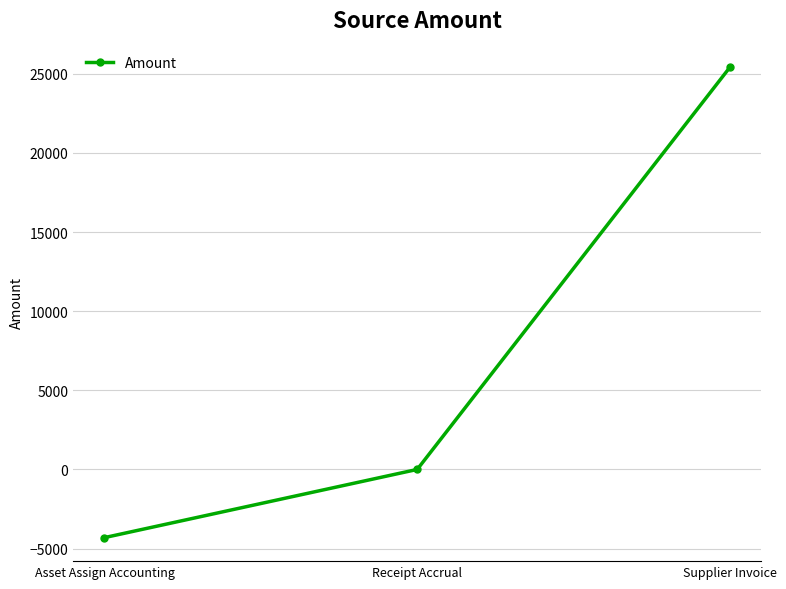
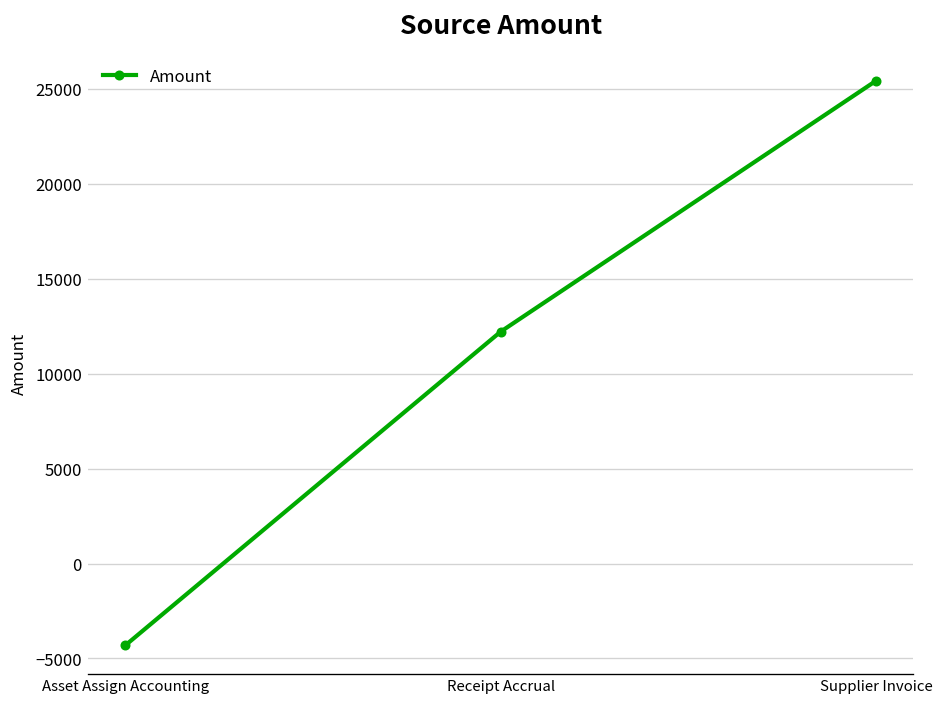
  {
    "Asset Assign Accounting": -4300,
-   "Receipt Accrual": 0,
+   "Receipt Accrual": 12200,
    "Supplier Invoice": 25400
  }
